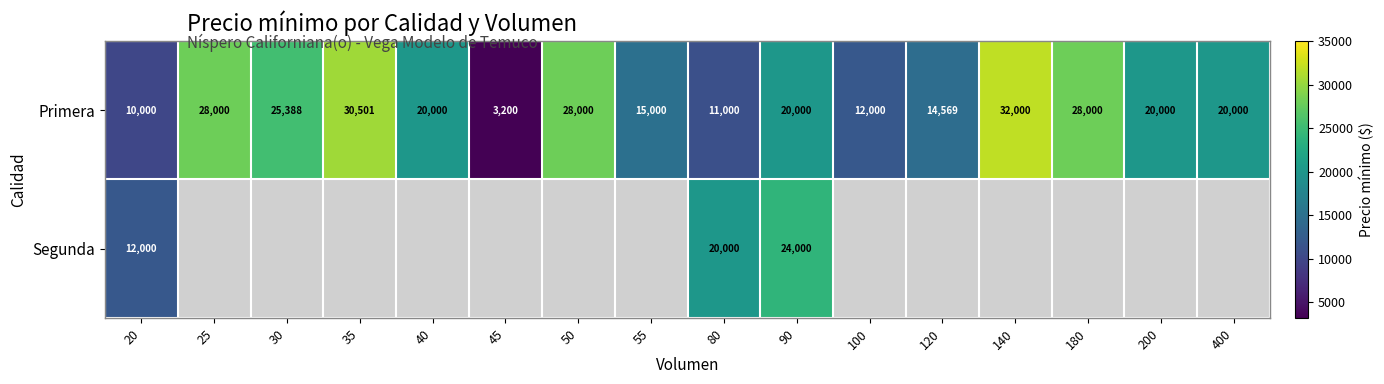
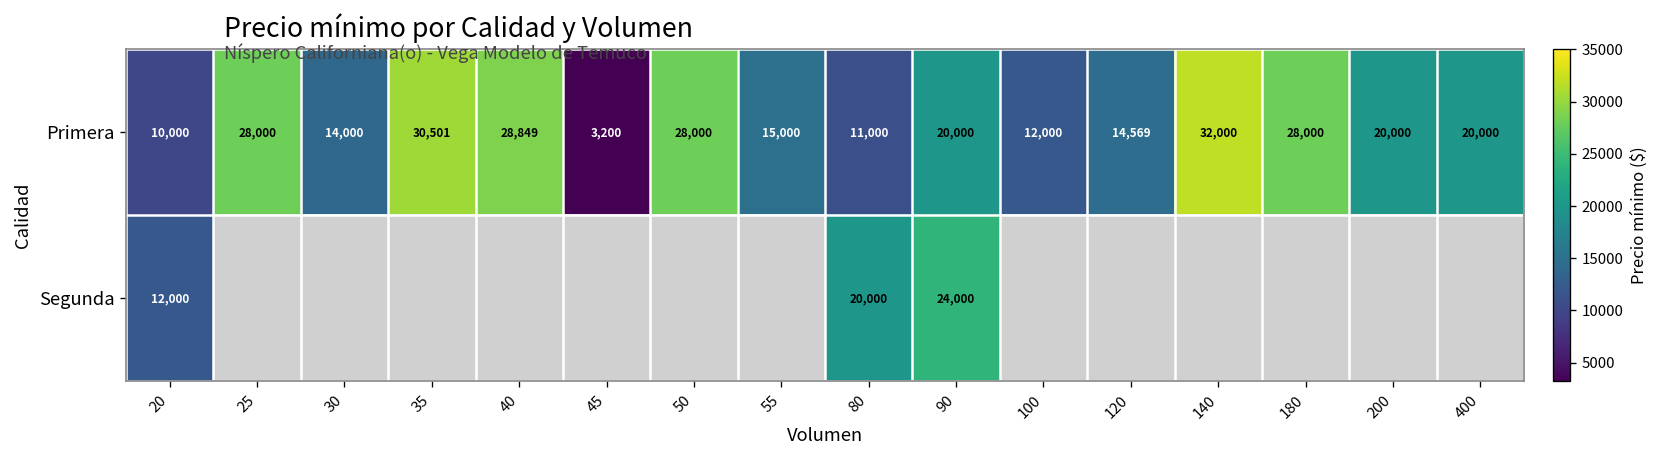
  {
    "Primera": {
      "20": "10,000",
      "25": "28,000",
-     "30": "25,388",
+     "30": "14,000",
      "35": "30,501",
-     "40": "20,000",
+     "40": "28,849",
      "45": "3,200",
      "50": "28,000",
      "55": "15,000",
      "80": "11,000",
      "90": "20,000",
      "100": "12,000",
      "120": "14,569",
      "140": "32,000",
      "180": "28,000",
      "200": "20,000",
      "400": "20,000"
    },
    "Segunda": {
      "20": "12,000",
      "80": "20,000",
      "90": "24,000"
    }
  }
